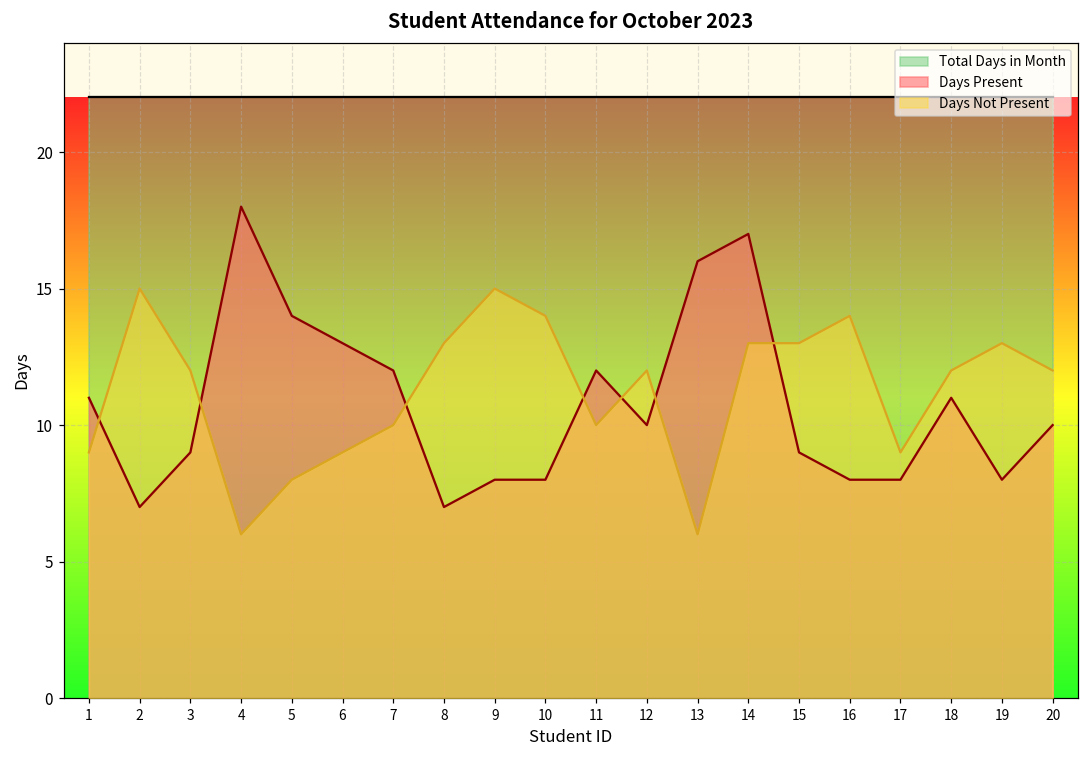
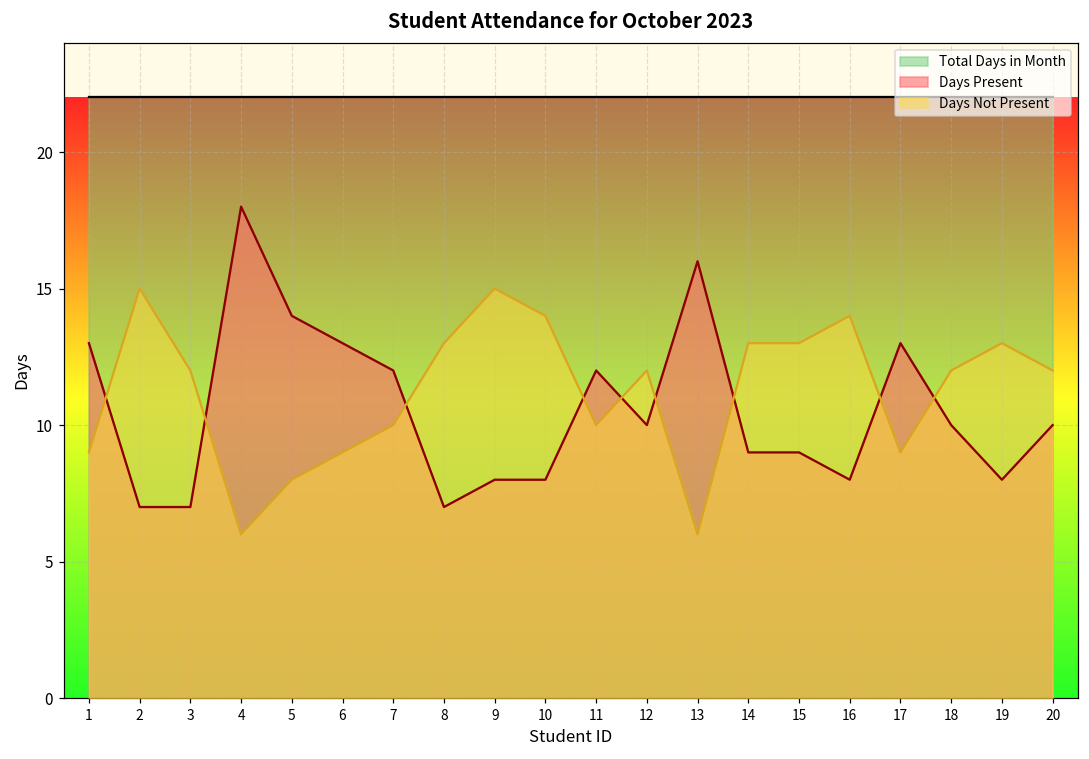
  {
    "Total Days in Month": {
      "1": 22,
      "2": 22,
      "3": 22,
      "4": 22,
      "5": 22,
      "6": 22,
      "7": 22,
      "8": 22,
      "9": 22,
      "10": 22,
      "11": 22,
      "12": 22,
      "13": 22,
      "14": 22,
      "15": 22,
      "16": 22
    },
    "Days Present": {
-     "1": 11,
+     "1": 13,
      "2": 7,
-     "3": 9,
+     "3": 7,
      "4": 18,
      "5": 14,
      "6": 13,
      "7": 12,
      "8": 7,
      "9": 8,
      "10": 8,
      "11": 12,
      "12": 10,
      "13": 16,
-     "14": 17,
+     "14": 9,
      "15": 9,
      "16": 8,
-     "17": 8,
-     "18": 11,
+     "17": 13,
+     "18": 10,
      "19": 8,
      "20": 10
    },
    "Days Not Present": {
      "1": 9,
      "2": 15,
      "3": 12,
      "4": 6,
      "5": 8,
      "6": 9,
      "7": 10,
      "8": 13,
      "9": 15,
      "10": 14,
      "11": 10,
      "12": 12,
      "13": 6,
      "14": 13,
      "15": 13,
      "16": 14,
      "17": 9,
      "18": 12,
      "19": 13,
      "20": 12
    }
  }
